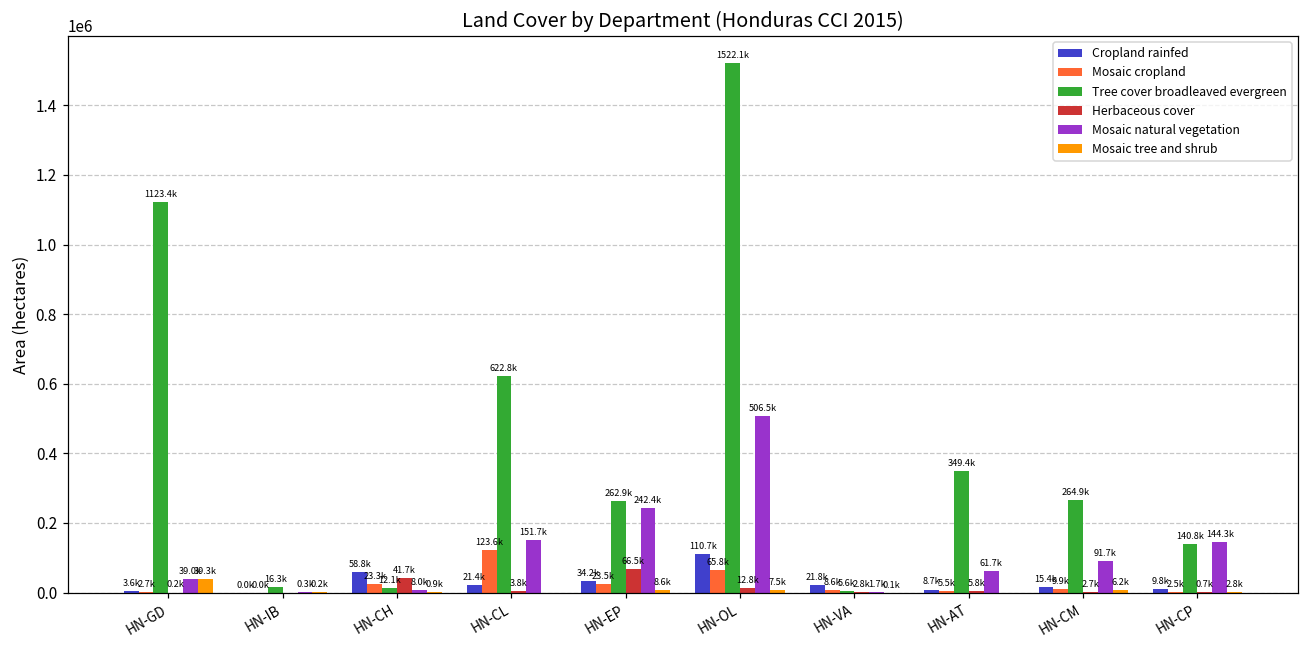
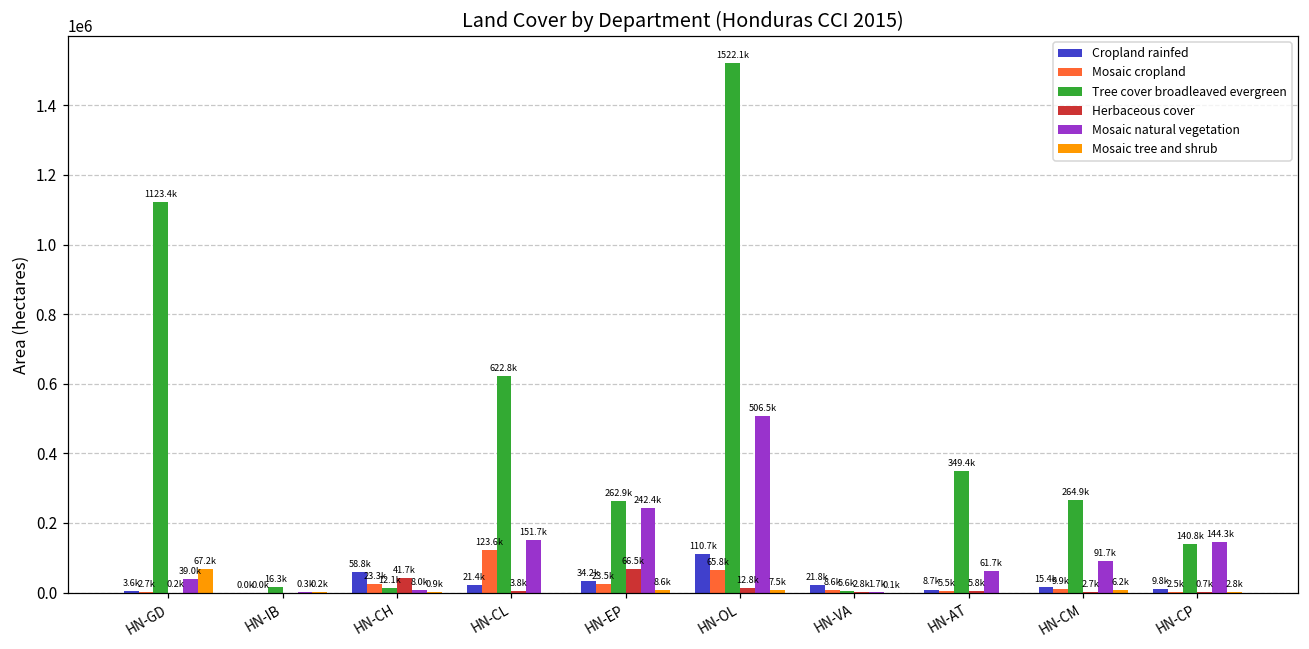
  {
    "Cropland rainfed": {
      "HN-CH": "58.8k",
      "HN-CL": "21.4k",
      "HN-OL": "110.7k",
      "HN-VA": "21.8k",
      "HN-CP": "9.8k"
    },
    "Mosaic cropland": {
      "HN-CL": "123.6k",
      "HN-OL": "65.8k",
      "HN-CP": "2.5k"
    },
    "Tree cover broadleaved evergreen": {
      "HN-GD": "1123.4k",
      "HN-IB": "16.3k",
      "HN-CL": "622.8k",
      "HN-EP": "262.9k",
      "HN-OL": "1522.1k",
      "HN-AT": "349.4k",
      "HN-CM": "264.9k",
      "HN-CP": "140.8k"
    },
    "Herbaceous cover": {
      "HN-GD": "0.2k",
      "HN-CH": "41.7k",
      "HN-CL": "3.8k",
      "HN-EP": "66.5k",
      "HN-OL": "12.8k",
      "HN-AT": "5.8k",
      "HN-CM": "2.7k",
      "HN-CP": "0.7k"
    },
    "Mosaic natural vegetation": {
      "HN-GD": "39.0k",
      "HN-CH": "8.0k",
      "HN-CL": "151.7k",
      "HN-EP": "242.4k",
      "HN-OL": "506.5k",
      "HN-AT": "61.7k",
      "HN-CM": "91.7k",
      "HN-CP": "144.3k"
    },
    "Mosaic tree and shrub": {
-     "HN-GD": "39.3k",
+     "HN-GD": "67.2k",
      "HN-CH": "0.9k",
      "HN-EP": "8.6k",
      "HN-OL": "7.5k",
      "HN-CM": "6.2k",
      "HN-CP": "2.8k"
    }
  }
